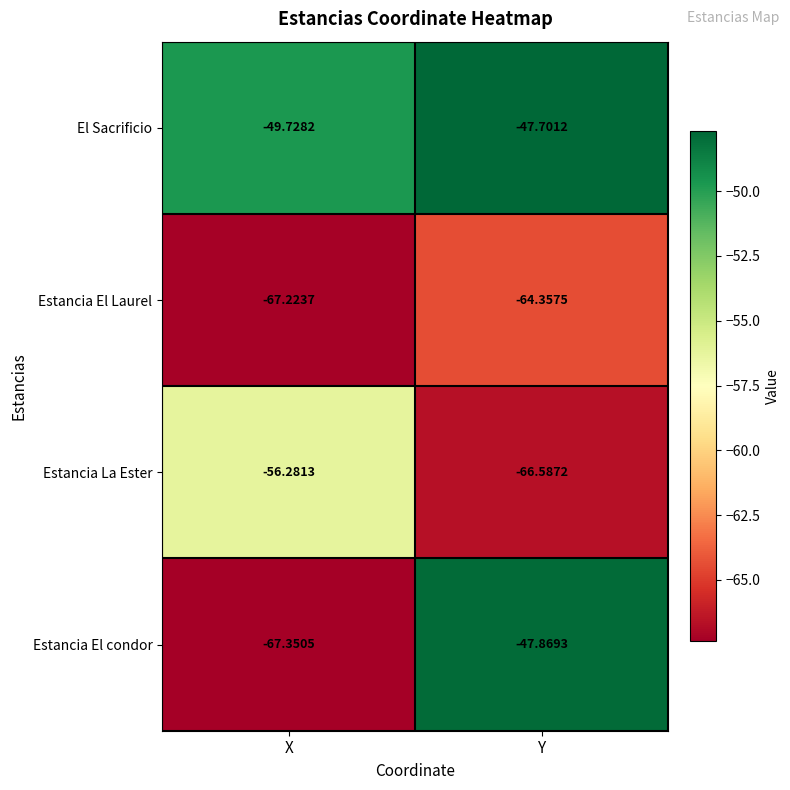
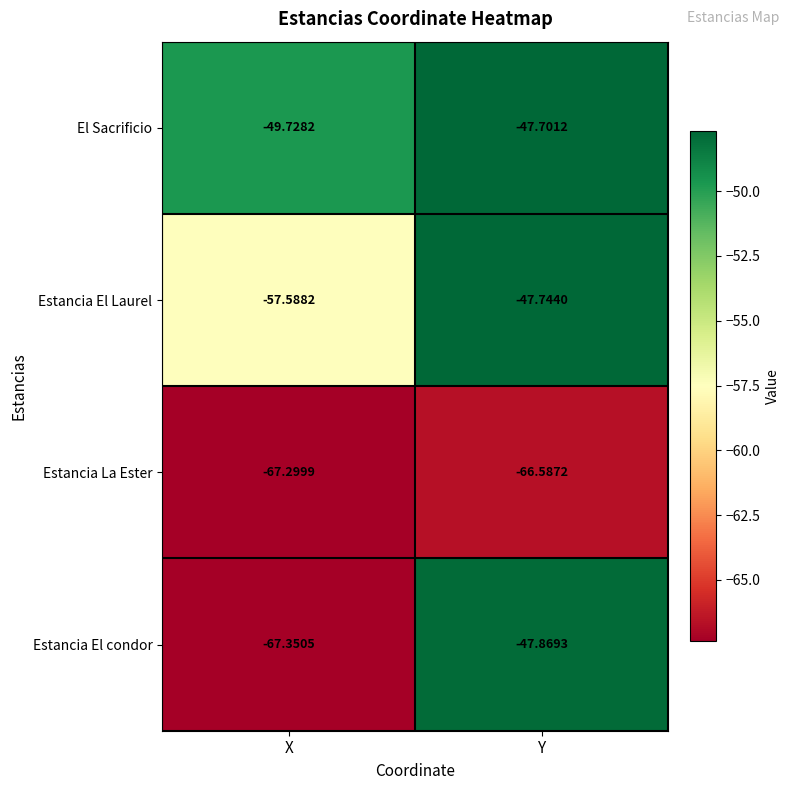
  {
    "El Sacrificio": {
      "X": -49.7282,
      "Y": -47.7012
    },
    "Estancia El Laurel": {
-     "X": -67.2237,
-     "Y": -64.3575
+     "X": -57.5882,
+     "Y": -47.7440
    },
    "Estancia La Ester": {
-     "X": -56.2813,
+     "X": -67.2999,
      "Y": -66.5872
    },
    "Estancia El condor": {
      "X": -67.3505,
      "Y": -47.8693
    }
  }
